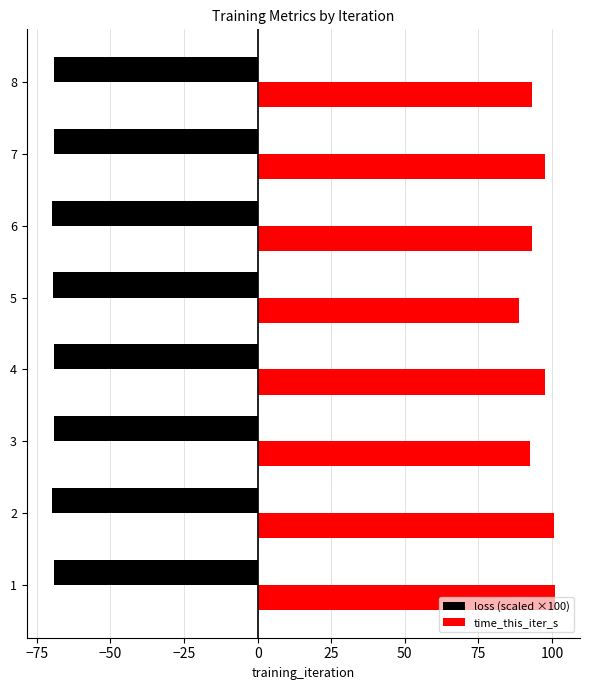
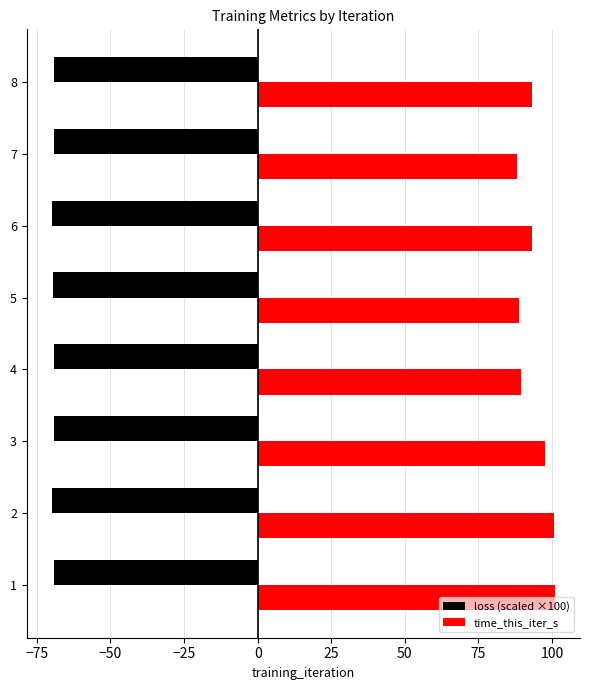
  {
    "loss (scaled ×100)": {
      "8": -69,
      "7": -69,
      "6": -70,
      "5": -70,
      "4": -69,
      "3": -69,
      "2": -70,
      "1": -69
    },
    "time_this_iter_s": {
      "8": 93,
-     "7": 98,
+     "7": 88,
      "6": 93,
      "5": 89,
-     "4": 98,
-     "3": 93,
+     "4": 89,
+     "3": 98,
      "2": 101
    }
  }
